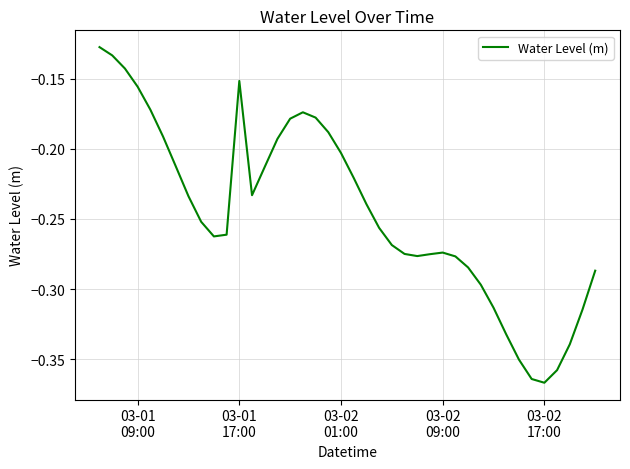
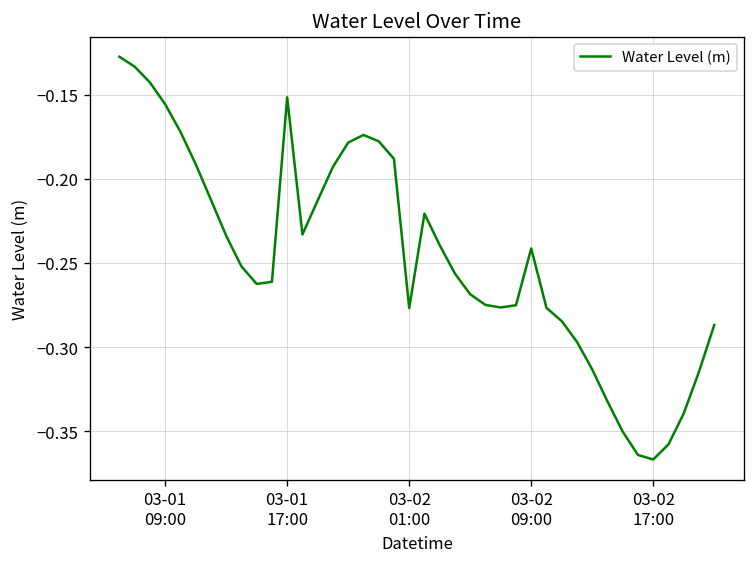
  {
    "03-01 09:00": -0.156,
    "03-01 17:00": -0.152,
-   "03-02 01:00": -0.203,
-   "03-02 09:00": -0.274,
+   "03-02 01:00": -0.277,
+   "03-02 09:00": -0.241,
    "03-02 17:00": -0.367
  }
